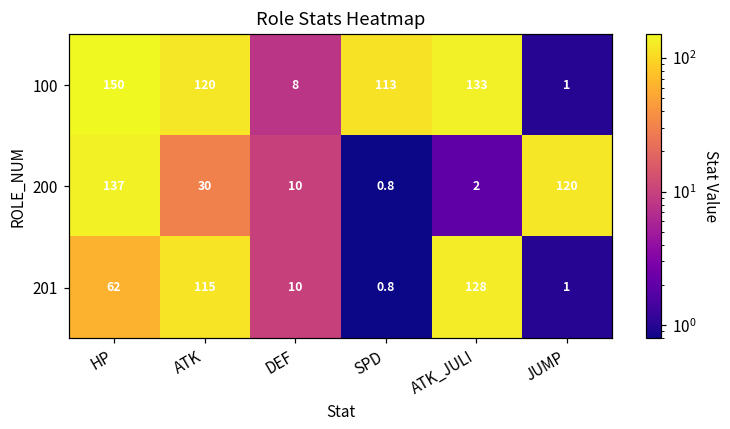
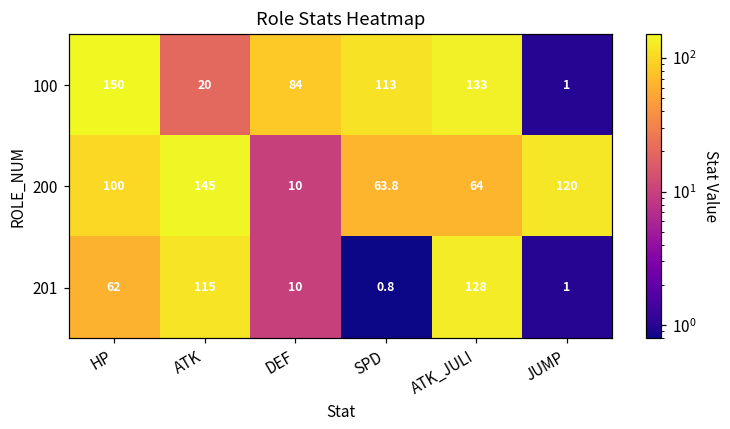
  {
    "100": {
      "HP": 150,
-     "ATK": 120,
-     "DEF": 8,
+     "ATK": 20,
+     "DEF": 84,
      "SPD": 113,
      "ATK_JULI": 133,
      "JUMP": 1
    },
    "200": {
-     "HP": 137,
-     "ATK": 30,
+     "HP": 100,
+     "ATK": 145,
      "DEF": 10,
-     "SPD": 0.8,
-     "ATK_JULI": 2,
+     "SPD": 63.8,
+     "ATK_JULI": 64,
      "JUMP": 120
    },
    "201": {
      "HP": 62,
      "ATK": 115,
      "DEF": 10,
      "SPD": 0.8,
      "ATK_JULI": 128,
      "JUMP": 1
    }
  }
